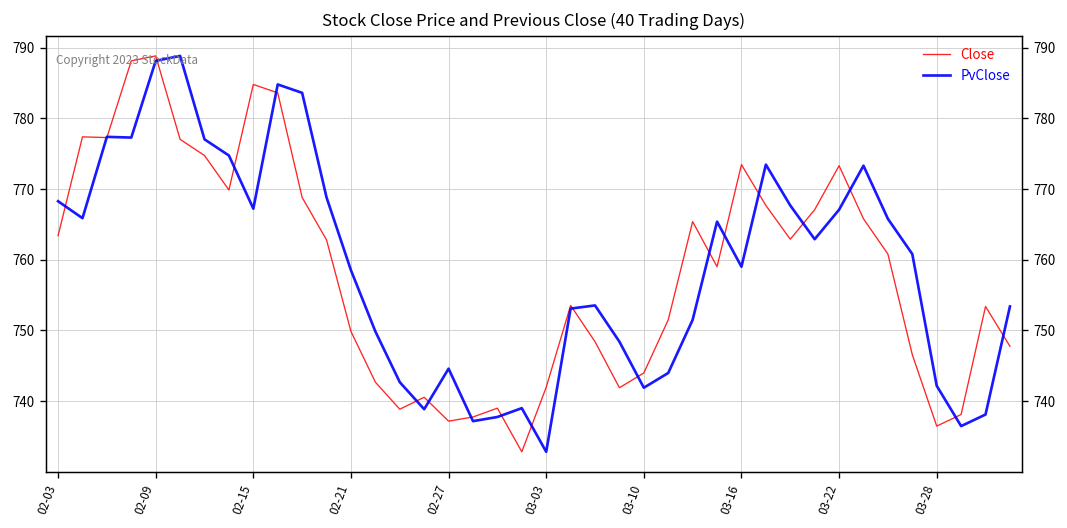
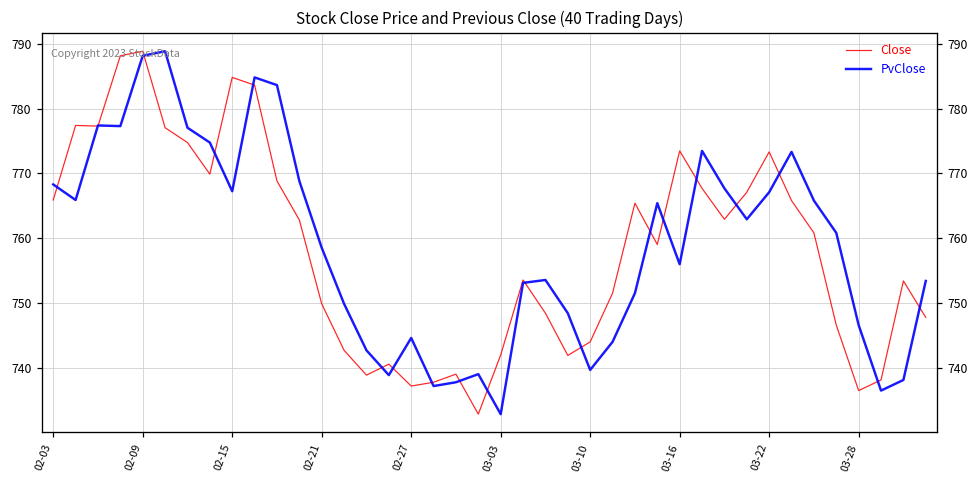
  {
    "Close": {
-     "02-03": 763,
+     "02-03": 766,
      "02-15": 785,
      "02-21": 750,
      "02-27": 737,
      "03-03": 742,
      "03-10": 744,
      "03-16": 773,
      "03-22": 773,
      "03-28": 736
    },
    "PvClose": {
      "02-03": 768,
      "02-15": 767,
      "02-21": 759,
      "02-27": 745,
      "03-03": 733,
-     "03-10": 742,
-     "03-16": 759,
+     "03-10": 740,
+     "03-16": 756,
      "03-22": 767,
-     "03-28": 742
+     "03-28": 747
    }
  }
